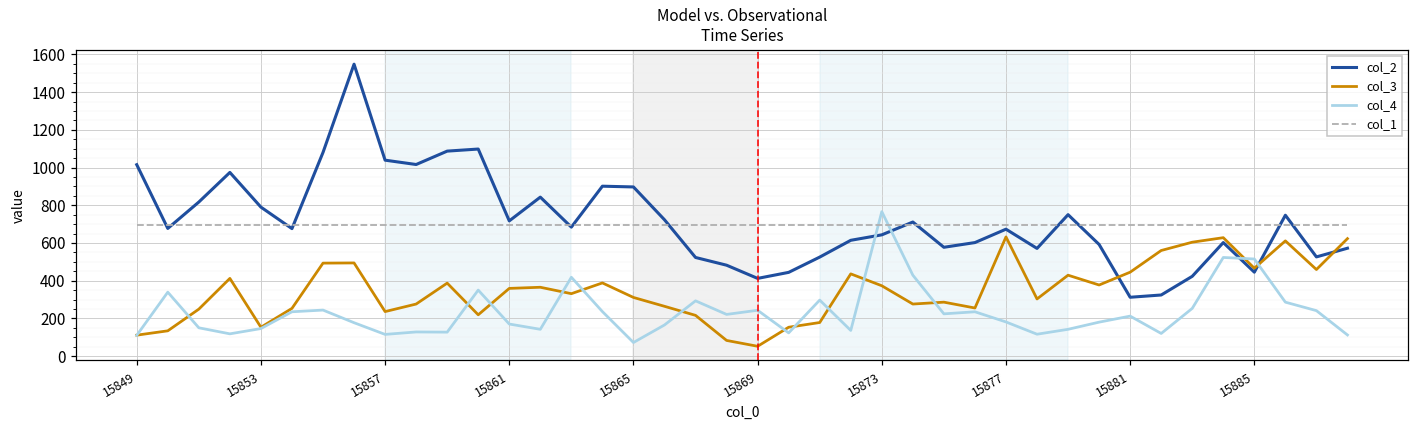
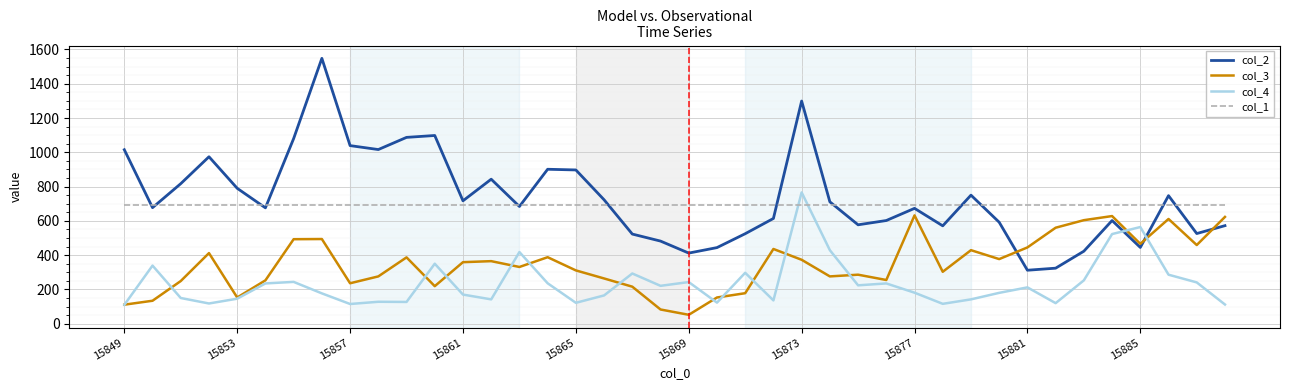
  {
    "col_2": {
      "15849": 1020,
      "15853": 790,
      "15857": 1040,
      "15861": 720,
      "15865": 900,
      "15869": 410,
-     "15873": 640,
+     "15873": 1300,
      "15877": 670,
      "15881": 310,
      "15885": 450
    },
    "col_3": {
      "15857": 240,
      "15861": 360,
      "15865": 310,
      "15869": 50,
      "15873": 370,
      "15877": 630,
      "15881": 450,
      "15885": 470
    },
    "col_4": {
      "15857": 120,
      "15861": 170,
-     "15865": 70,
+     "15865": 120,
      "15869": 240,
      "15873": 770,
      "15877": 180,
      "15881": 210,
-     "15885": 520
+     "15885": 560
    },
    "col_1": {
      "15849": 690,
      "15853": 690,
      "15857": 690,
      "15861": 690,
      "15865": 690,
      "15869": 690,
      "15873": 690,
      "15877": 690,
      "15881": 690,
      "15885": 690
    }
  }
